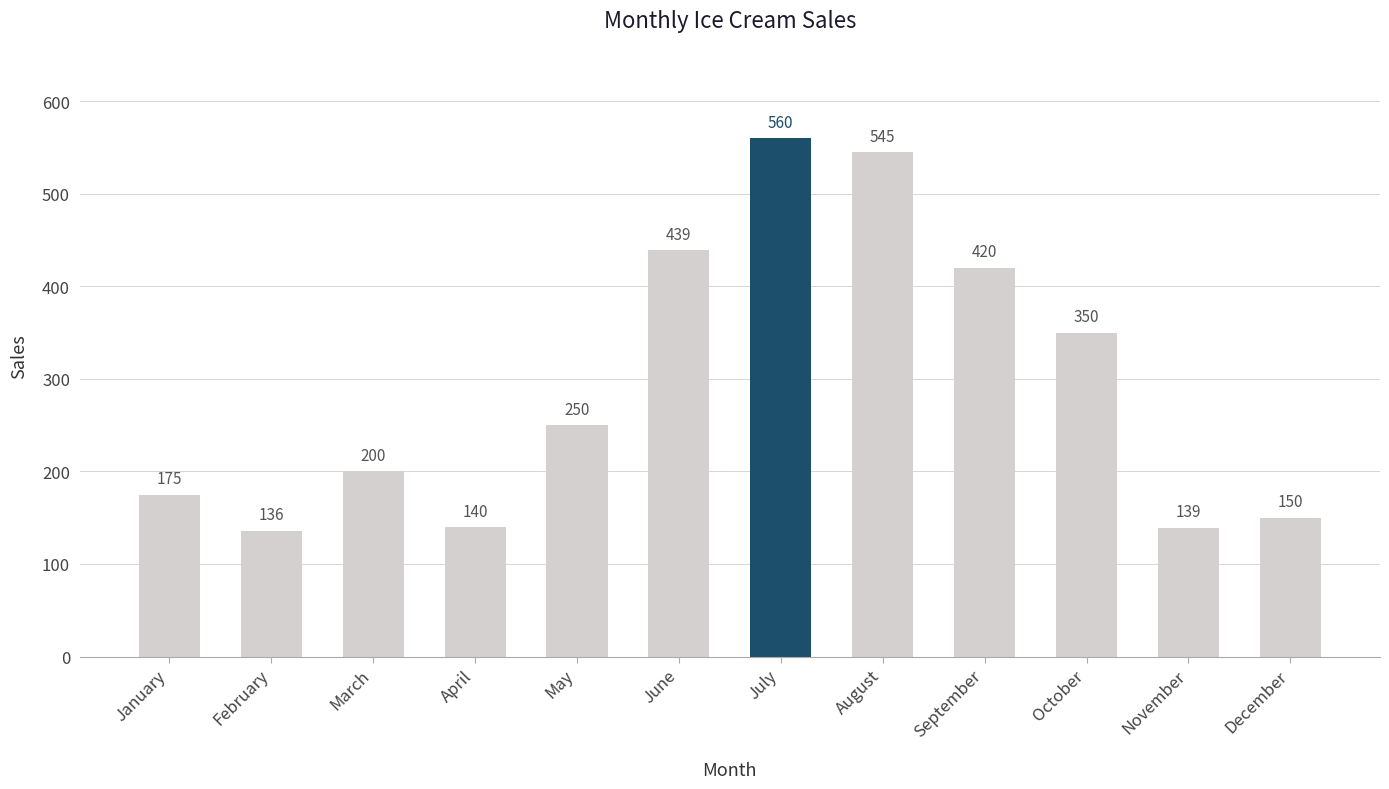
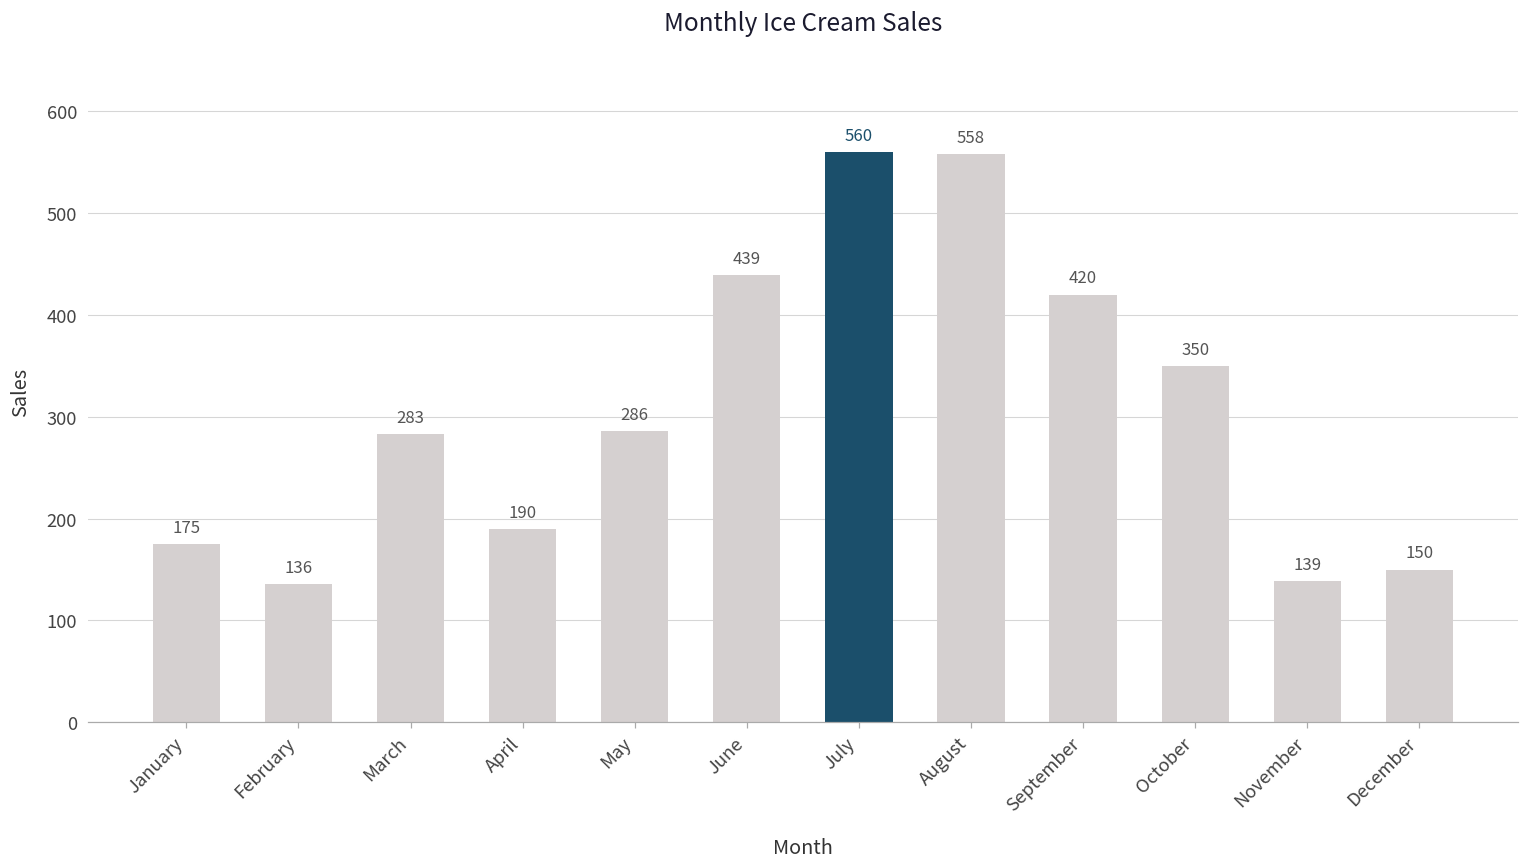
  {
    "January": 175,
    "February": 136,
-   "March": 200,
-   "April": 140,
-   "May": 250,
+   "March": 283,
+   "April": 190,
+   "May": 286,
    "June": 439,
    "July": 560,
-   "August": 545,
+   "August": 558,
    "September": 420,
    "October": 350,
    "November": 139,
    "December": 150
  }
